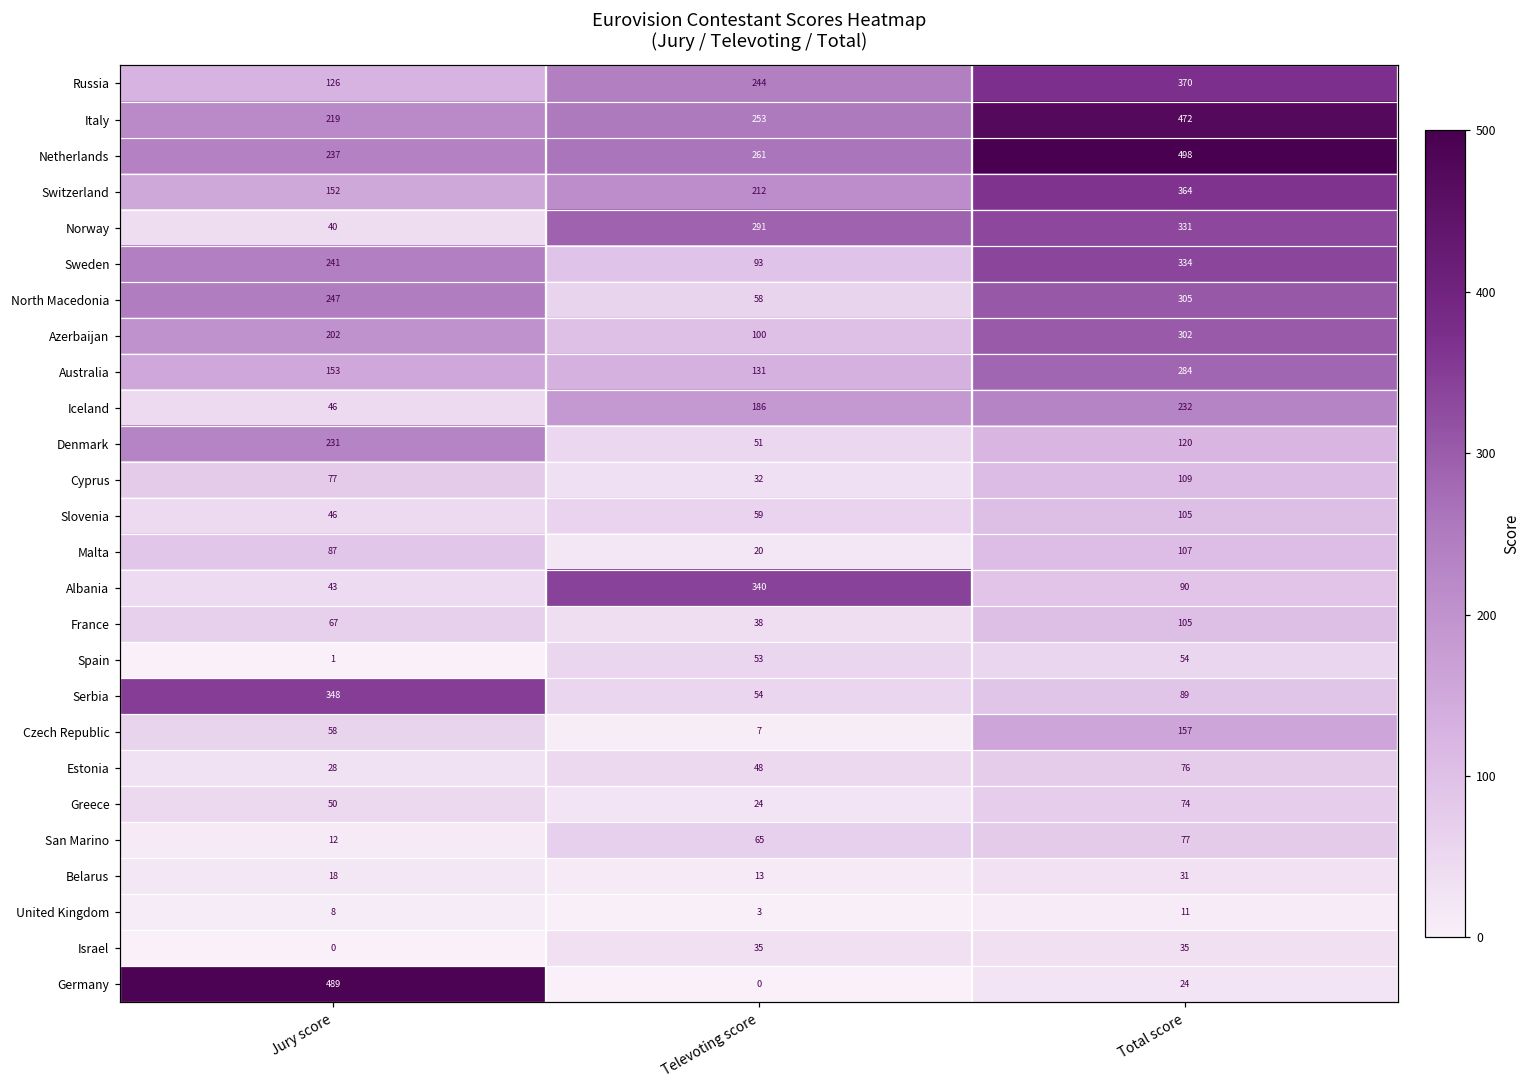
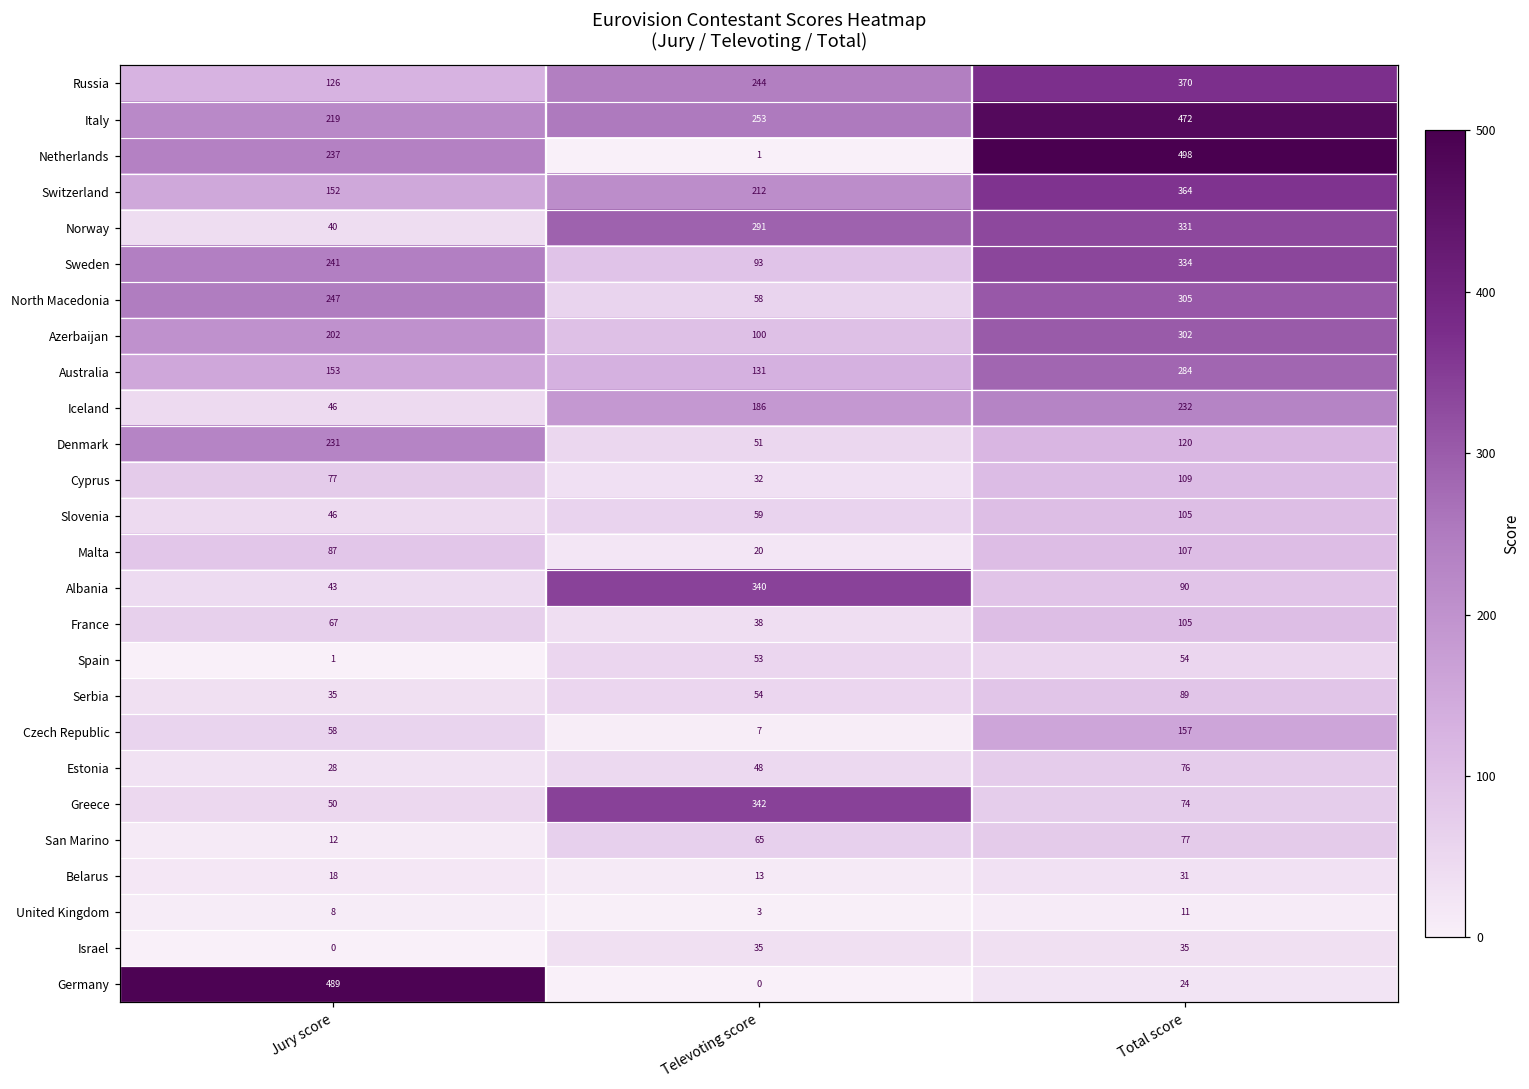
  {
    "Russia": {
      "Jury score": 126,
      "Televoting score": 244,
      "Total score": 370
    },
    "Italy": {
      "Jury score": 219,
      "Televoting score": 253,
      "Total score": 472
    },
    "Netherlands": {
      "Jury score": 237,
-     "Televoting score": 261,
+     "Televoting score": 1,
      "Total score": 498
    },
    "Switzerland": {
      "Jury score": 152,
      "Televoting score": 212,
      "Total score": 364
    },
    "Norway": {
      "Jury score": 40,
      "Televoting score": 291,
      "Total score": 331
    },
    "Sweden": {
      "Jury score": 241,
      "Televoting score": 93,
      "Total score": 334
    },
    "North Macedonia": {
      "Jury score": 247,
      "Televoting score": 58,
      "Total score": 305
    },
    "Azerbaijan": {
      "Jury score": 202,
      "Televoting score": 100,
      "Total score": 302
    },
    "Australia": {
      "Jury score": 153,
      "Televoting score": 131,
      "Total score": 284
    },
    "Iceland": {
      "Jury score": 46,
      "Televoting score": 186,
      "Total score": 232
    },
    "Denmark": {
      "Jury score": 231,
      "Televoting score": 51,
      "Total score": 120
    },
    "Cyprus": {
      "Jury score": 77,
      "Televoting score": 32,
      "Total score": 109
    },
    "Slovenia": {
      "Jury score": 46,
      "Televoting score": 59,
      "Total score": 105
    },
    "Malta": {
      "Jury score": 87,
      "Televoting score": 20,
      "Total score": 107
    },
    "Albania": {
      "Jury score": 43,
      "Televoting score": 340,
      "Total score": 90
    },
    "France": {
      "Jury score": 67,
      "Televoting score": 38,
      "Total score": 105
    },
    "Spain": {
      "Jury score": 1,
      "Televoting score": 53,
      "Total score": 54
    },
    "Serbia": {
-     "Jury score": 348,
+     "Jury score": 35,
      "Televoting score": 54,
      "Total score": 89
    },
    "Czech Republic": {
      "Jury score": 58,
      "Televoting score": 7,
      "Total score": 157
    },
    "Estonia": {
      "Jury score": 28,
      "Televoting score": 48,
      "Total score": 76
    },
    "Greece": {
      "Jury score": 50,
-     "Televoting score": 24,
+     "Televoting score": 342,
      "Total score": 74
    },
    "San Marino": {
      "Jury score": 12,
      "Televoting score": 65,
      "Total score": 77
    },
    "Belarus": {
      "Jury score": 18,
      "Televoting score": 13,
      "Total score": 31
    },
    "United Kingdom": {
      "Jury score": 8,
      "Televoting score": 3,
      "Total score": 11
    },
    "Israel": {
      "Jury score": 0,
      "Televoting score": 35,
      "Total score": 35
    },
    "Germany": {
      "Jury score": 489,
      "Televoting score": 0,
      "Total score": 24
    }
  }
